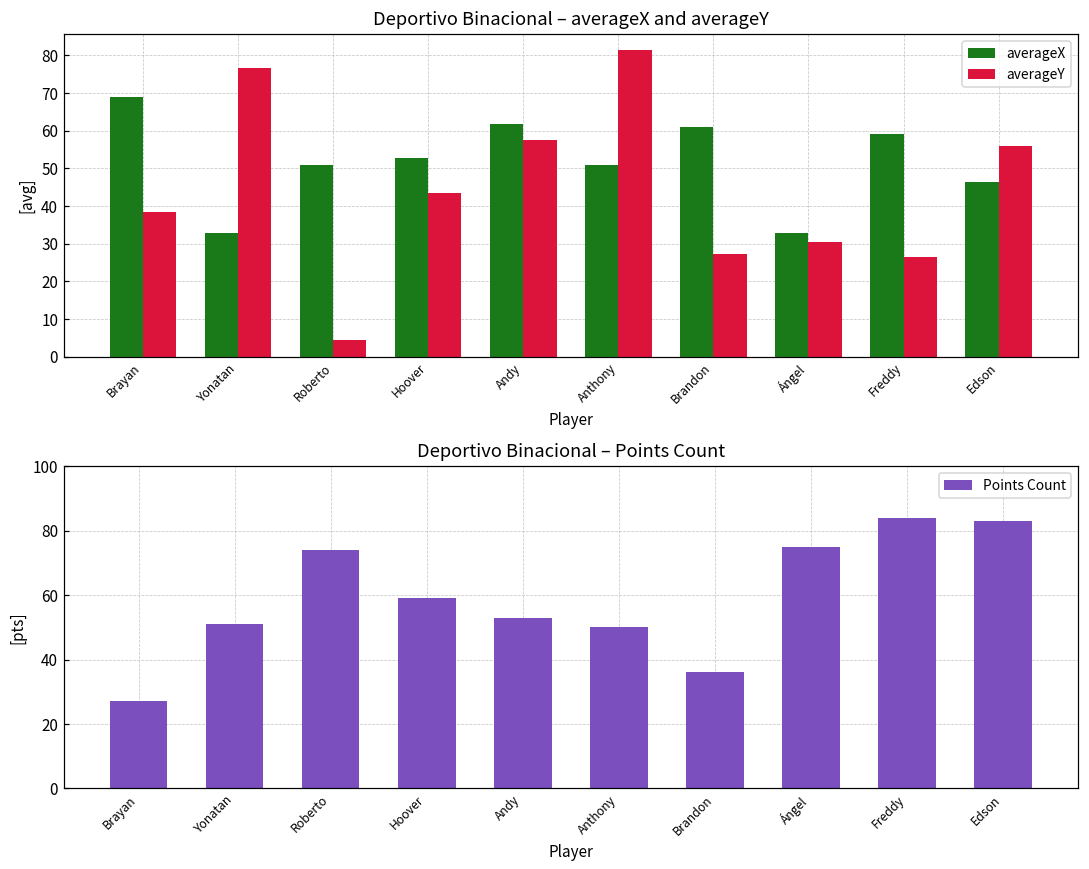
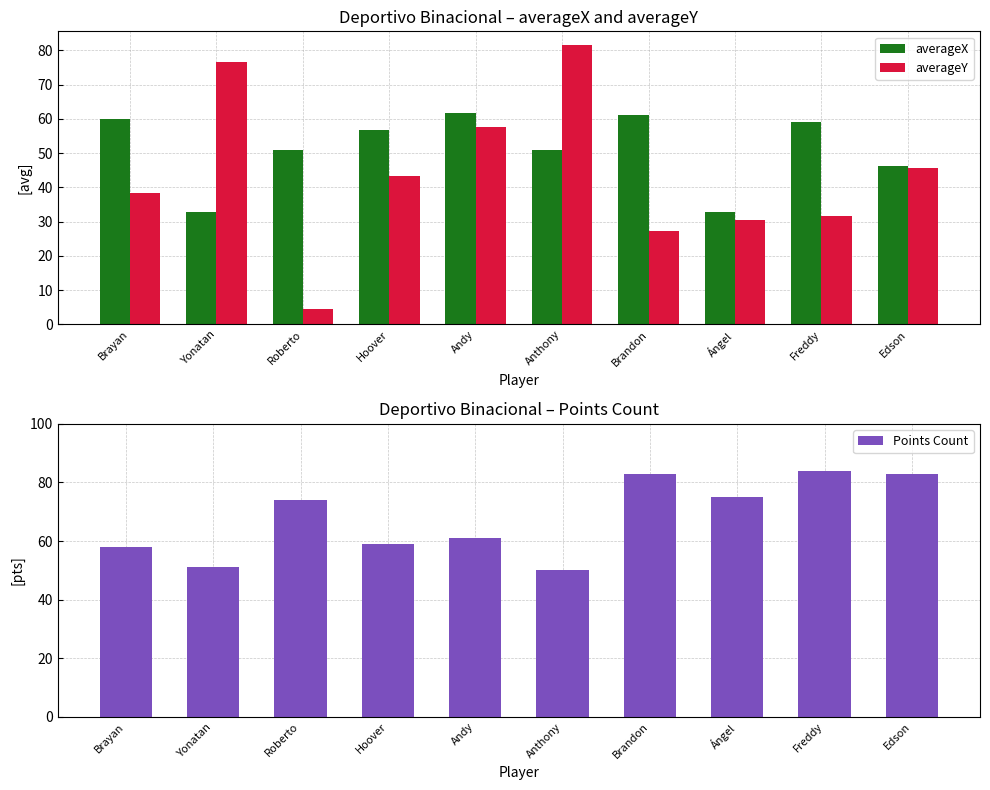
  {
    "Deportivo Binacional – averageX and averageY": {
      "averageX": {
-       "Brayan": 69,
+       "Brayan": 60,
        "Yonatan": 33,
        "Roberto": 51,
-       "Hoover": 53,
+       "Hoover": 57,
        "Andy": 62,
        "Anthony": 51,
        "Brandon": 61,
        "Ángel": 33,
        "Freddy": 59,
        "Edson": 46
      },
      "averageY": {
        "Brayan": 38,
        "Yonatan": 77,
        "Roberto": 4,
        "Hoover": 43,
        "Andy": 58,
        "Anthony": 82,
        "Brandon": 27,
        "Ángel": 30,
-       "Freddy": 27,
-       "Edson": 56
+       "Freddy": 32,
+       "Edson": 46
      }
    },
    "Deportivo Binacional – Points Count": {
-     "Brayan": 27,
+     "Brayan": 58,
      "Yonatan": 51,
      "Roberto": 74,
      "Hoover": 59,
-     "Andy": 53,
+     "Andy": 61,
      "Anthony": 50,
-     "Brandon": 36,
+     "Brandon": 83,
      "Ángel": 75,
      "Freddy": 84,
      "Edson": 83
    }
  }
